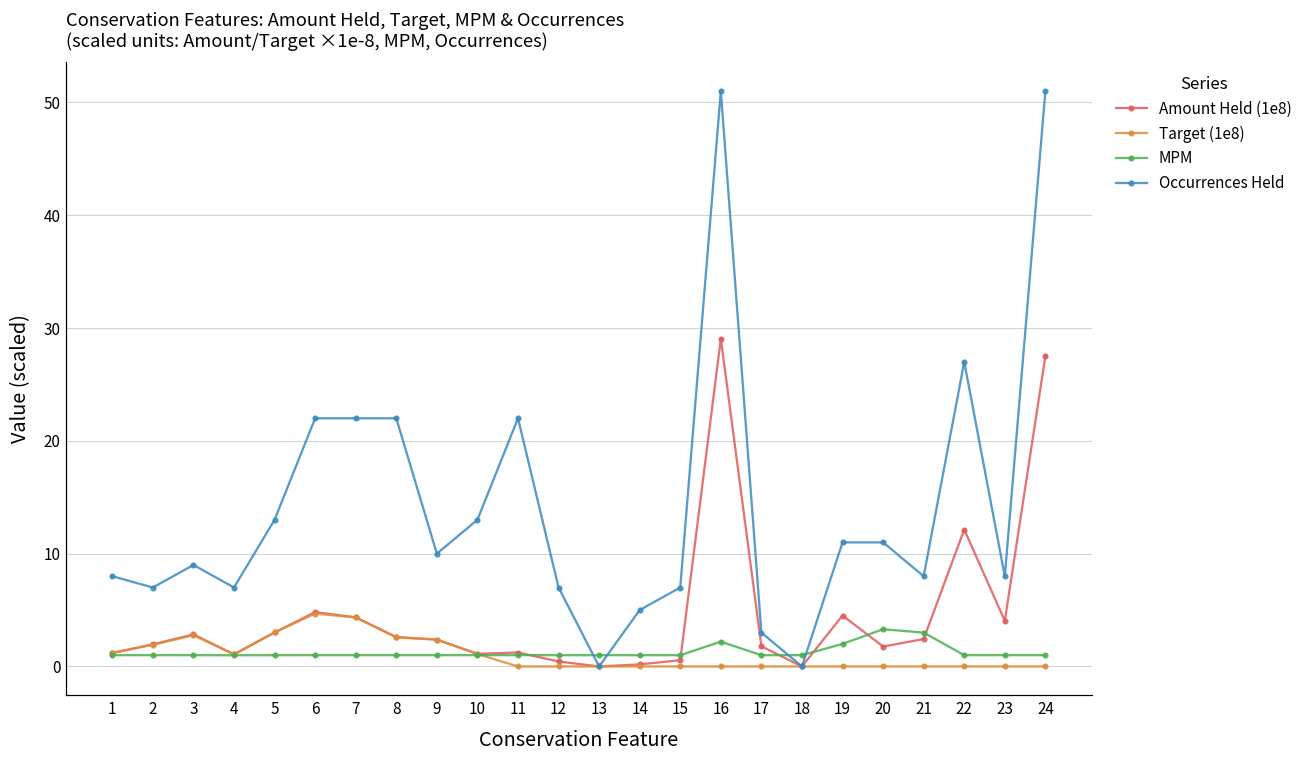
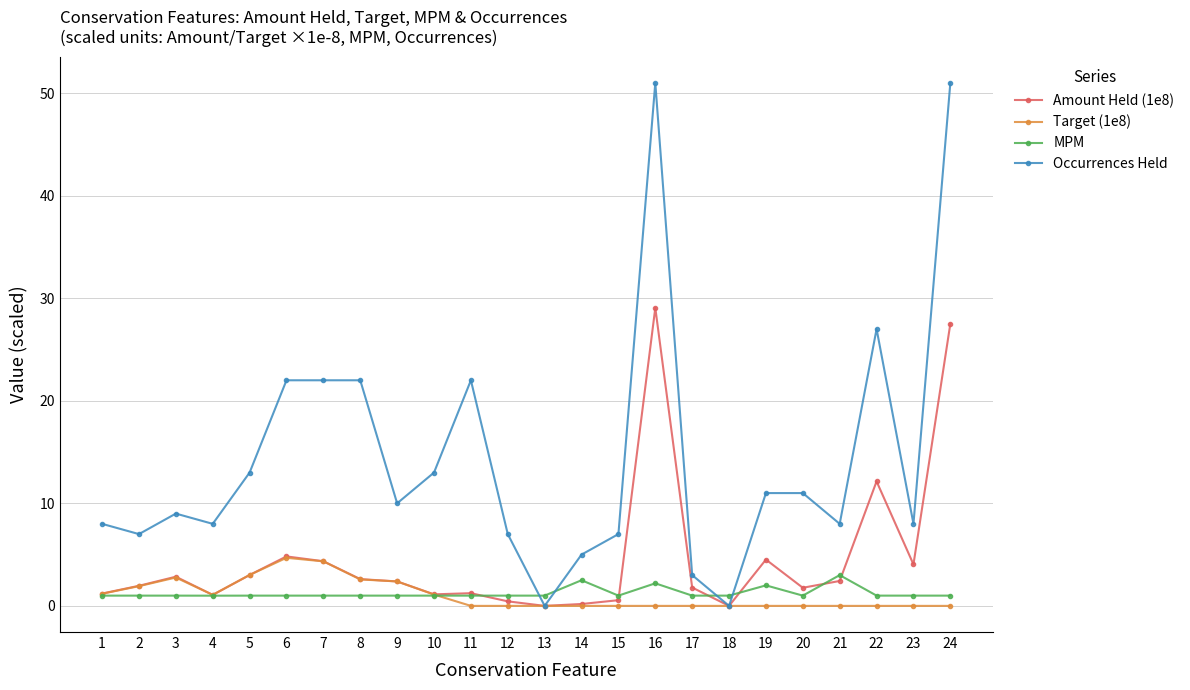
  {
    "MPM": {
      "2": 1.0,
      "3": 1.0,
      "5": 1.0,
      "6": 1.0,
      "7": 1.0,
      "8": 1.0,
      "9": 1.0,
      "12": 1.0,
      "13": 1.0,
-     "14": 1.0,
+     "14": 2.5,
      "15": 1.0,
      "16": 2.2,
      "17": 1.0,
      "18": 1.0,
      "19": 2.0,
-     "20": 3.3,
+     "20": 1.0,
      "21": 3.0,
      "22": 1.0,
      "23": 1.0,
      "24": 1.0
    },
    "Occurrences Held": {
      "1": 8,
      "2": 7,
      "3": 9,
-     "4": 7,
+     "4": 8,
      "5": 13,
      "6": 22,
      "7": 22,
      "8": 22,
      "9": 10,
      "10": 13,
      "11": 22,
      "12": 7,
      "14": 5,
      "15": 7,
      "16": 51,
      "17": 3,
      "19": 11,
      "20": 11,
      "21": 8,
      "22": 27,
      "23": 8,
      "24": 51
    }
  }
